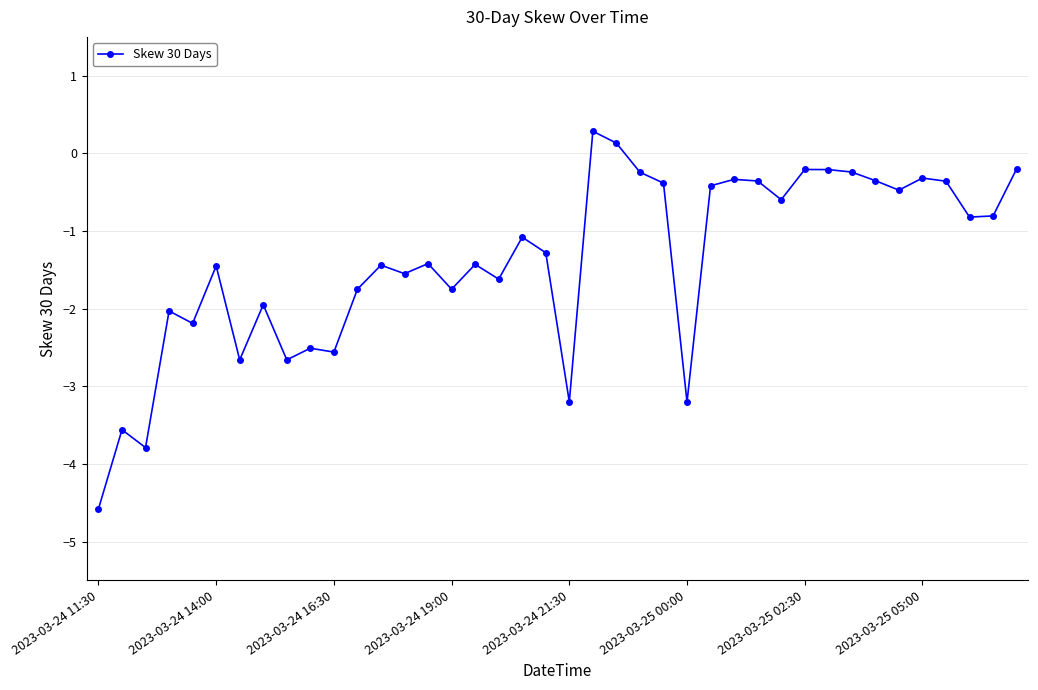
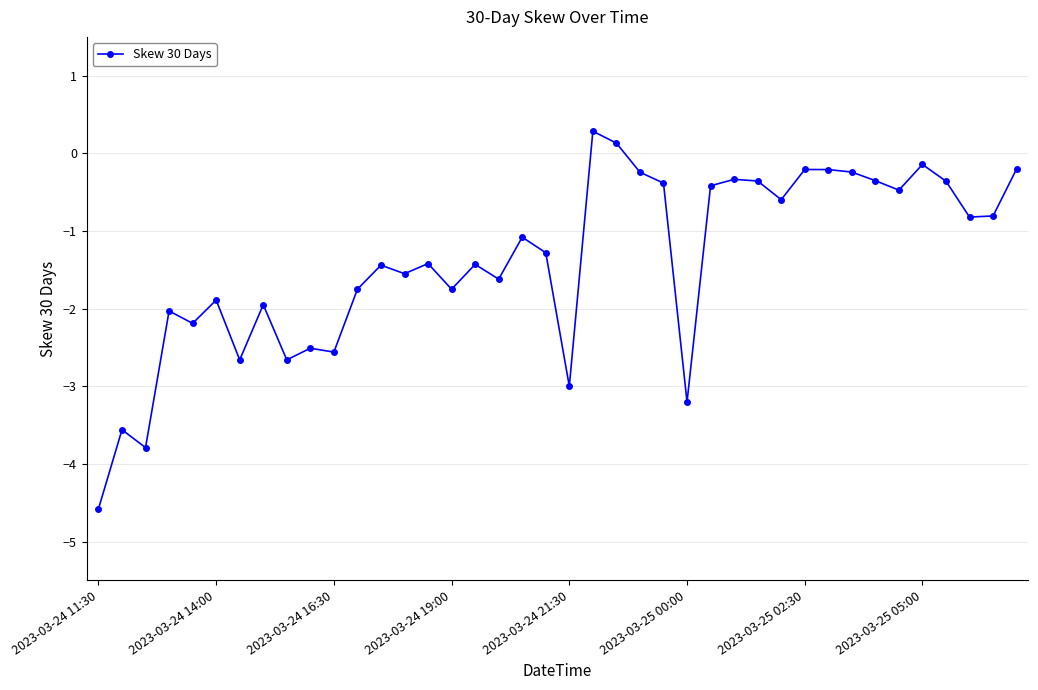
  {
    "2023-03-24 11:30": -4.6,
-   "2023-03-24 14:00": -1.5,
+   "2023-03-24 14:00": -1.9,
    "2023-03-24 16:30": -2.6,
    "2023-03-24 19:00": -1.8,
-   "2023-03-24 21:30": -3.2,
+   "2023-03-24 21:30": -3.0,
    "2023-03-25 00:00": -3.2,
    "2023-03-25 02:30": -0.2,
-   "2023-03-25 05:00": -0.3
+   "2023-03-25 05:00": -0.1
  }
